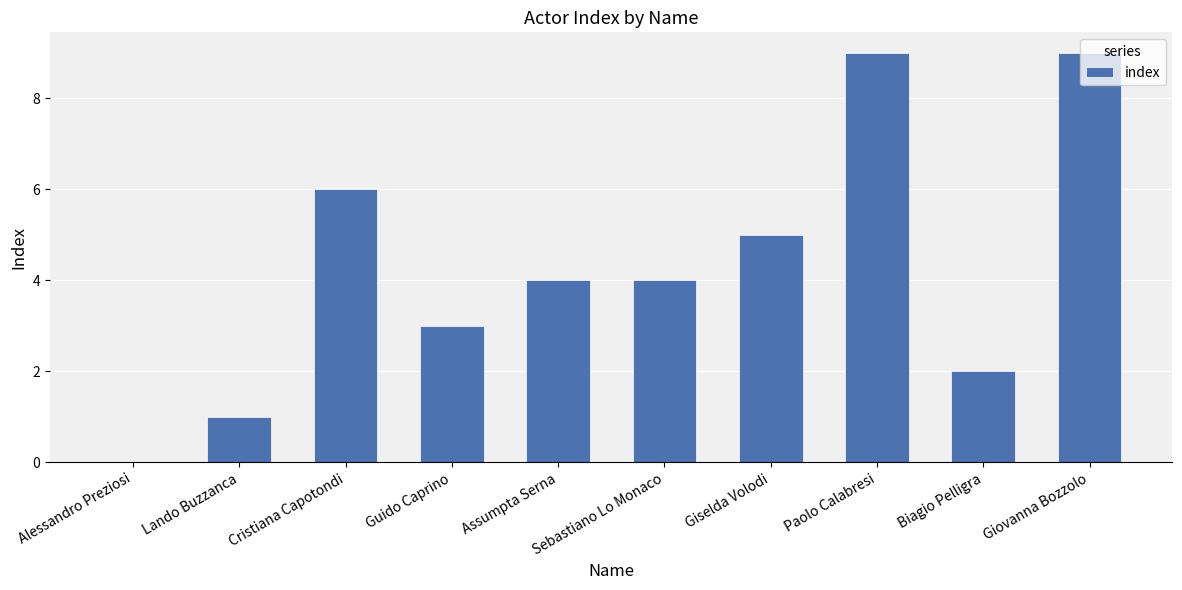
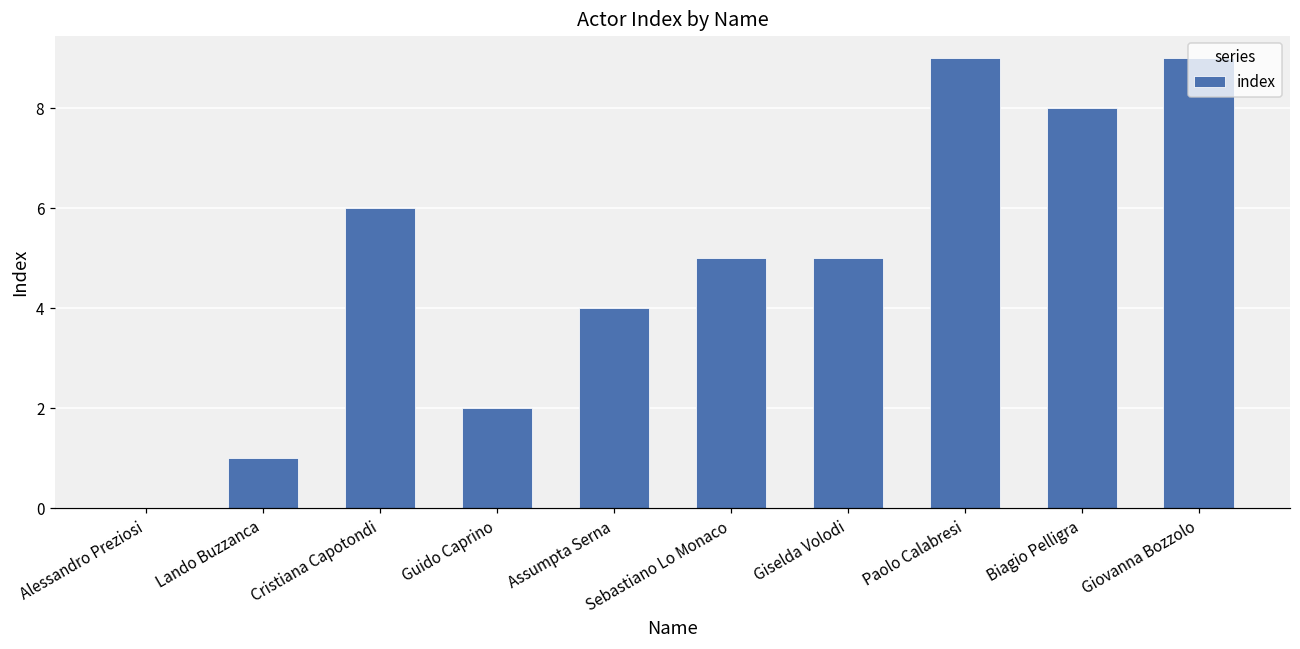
  {
    "Alessandro Preziosi": 0,
    "Lando Buzzanca": 1,
    "Cristiana Capotondi": 6,
-   "Guido Caprino": 3,
+   "Guido Caprino": 2,
    "Assumpta Serna": 4,
-   "Sebastiano Lo Monaco": 4,
+   "Sebastiano Lo Monaco": 5,
    "Giselda Volodi": 5,
    "Paolo Calabresi": 9,
-   "Biagio Pelligra": 2
+   "Biagio Pelligra": 8
  }
